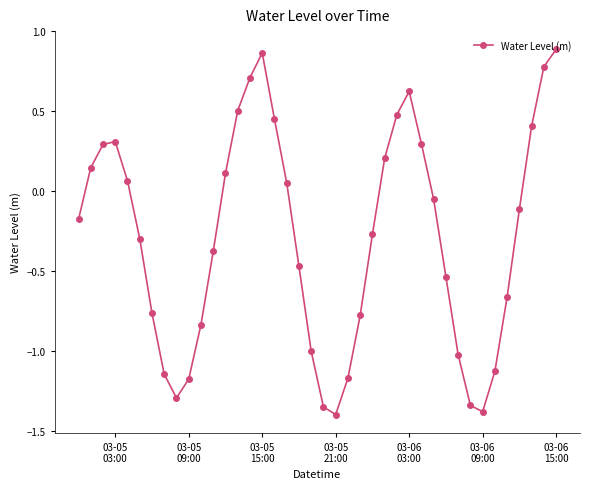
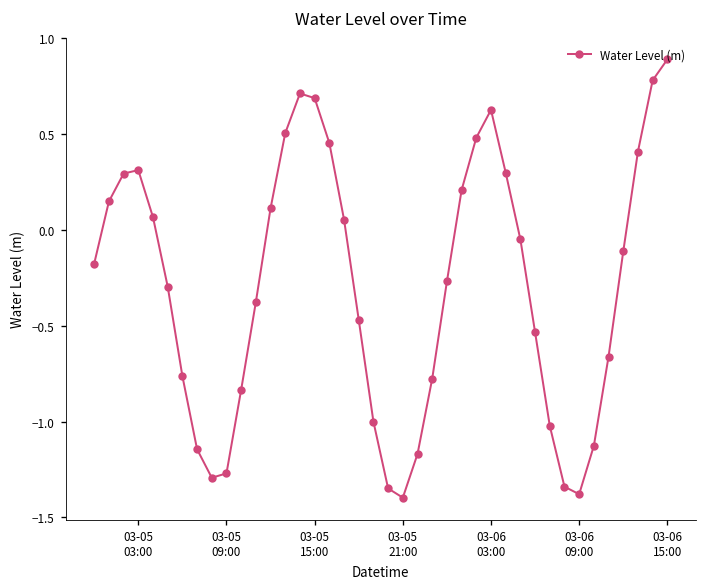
  {
    "03-05 03:00": 0.31,
-   "03-05 09:00": -1.18,
-   "03-05 15:00": 0.86,
+   "03-05 09:00": -1.27,
+   "03-05 15:00": 0.69,
    "03-05 21:00": -1.40,
    "03-06 03:00": 0.62,
    "03-06 09:00": -1.38,
    "03-06 15:00": 0.89
  }
